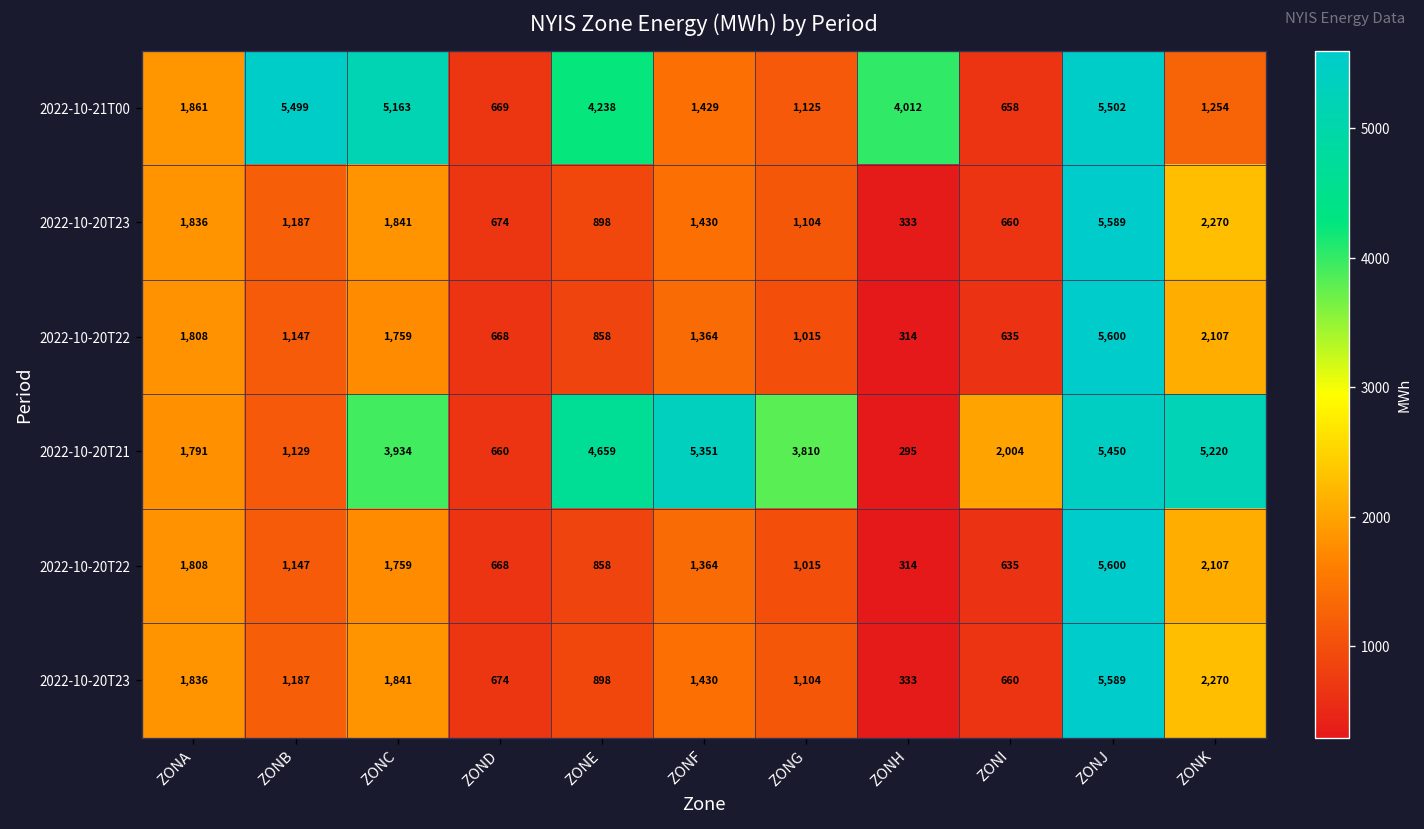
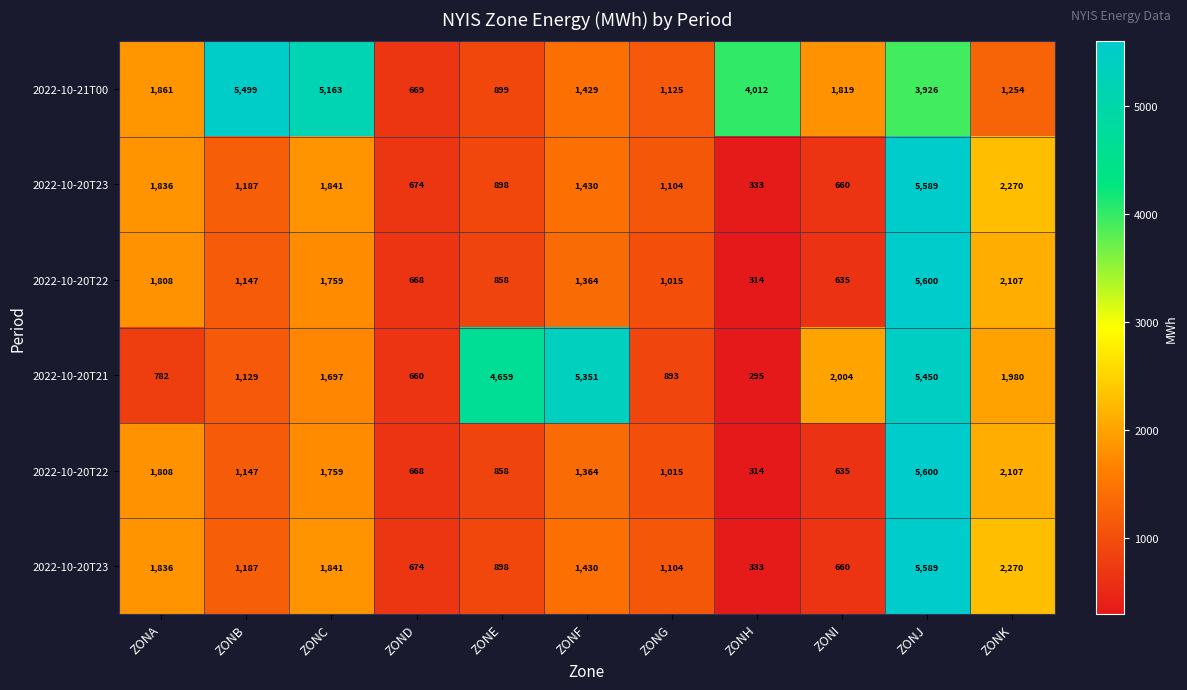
  {
    "2022-10-21T00": {
      "ZONA": "1,861",
      "ZONB": "5,499",
      "ZONC": "5,163",
      "ZOND": "669",
-     "ZONE": "4,238",
+     "ZONE": "899",
      "ZONF": "1,429",
      "ZONG": "1,125",
      "ZONH": "4,012",
-     "ZONI": "658",
-     "ZONJ": "5,502",
+     "ZONI": "1,819",
+     "ZONJ": "3,926",
      "ZONK": "1,254"
    },
    "2022-10-20T21": {
-     "ZONA": "1,791",
+     "ZONA": "782",
      "ZONB": "1,129",
-     "ZONC": "3,934",
+     "ZONC": "1,697",
      "ZOND": "660",
      "ZONE": "4,659",
      "ZONF": "5,351",
-     "ZONG": "3,810",
+     "ZONG": "893",
      "ZONH": "295",
      "ZONI": "2,004",
      "ZONJ": "5,450",
-     "ZONK": "5,220"
+     "ZONK": "1,980"
    }
  }
